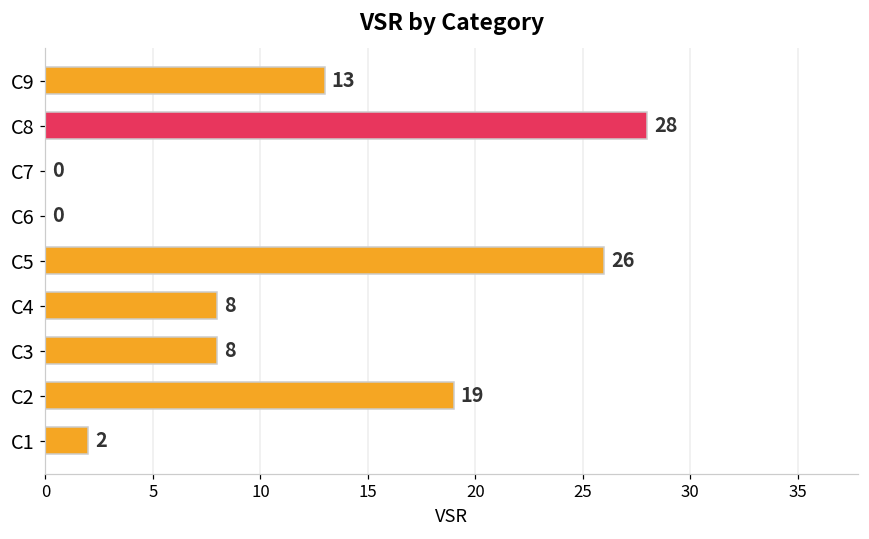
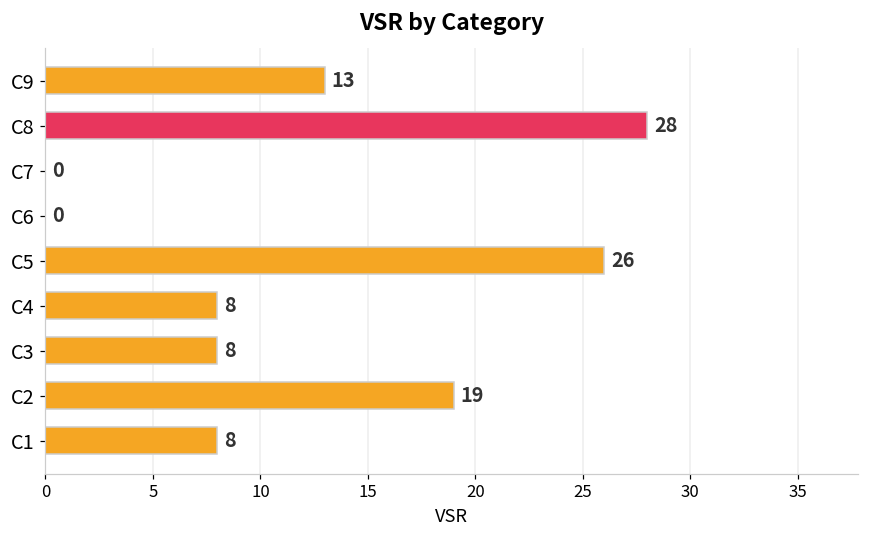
  {
    "C9": 13,
    "C8": 28,
    "C7": 0,
    "C6": 0,
    "C5": 26,
    "C4": 8,
    "C3": 8,
    "C2": 19,
-   "C1": 2
+   "C1": 8
  }
